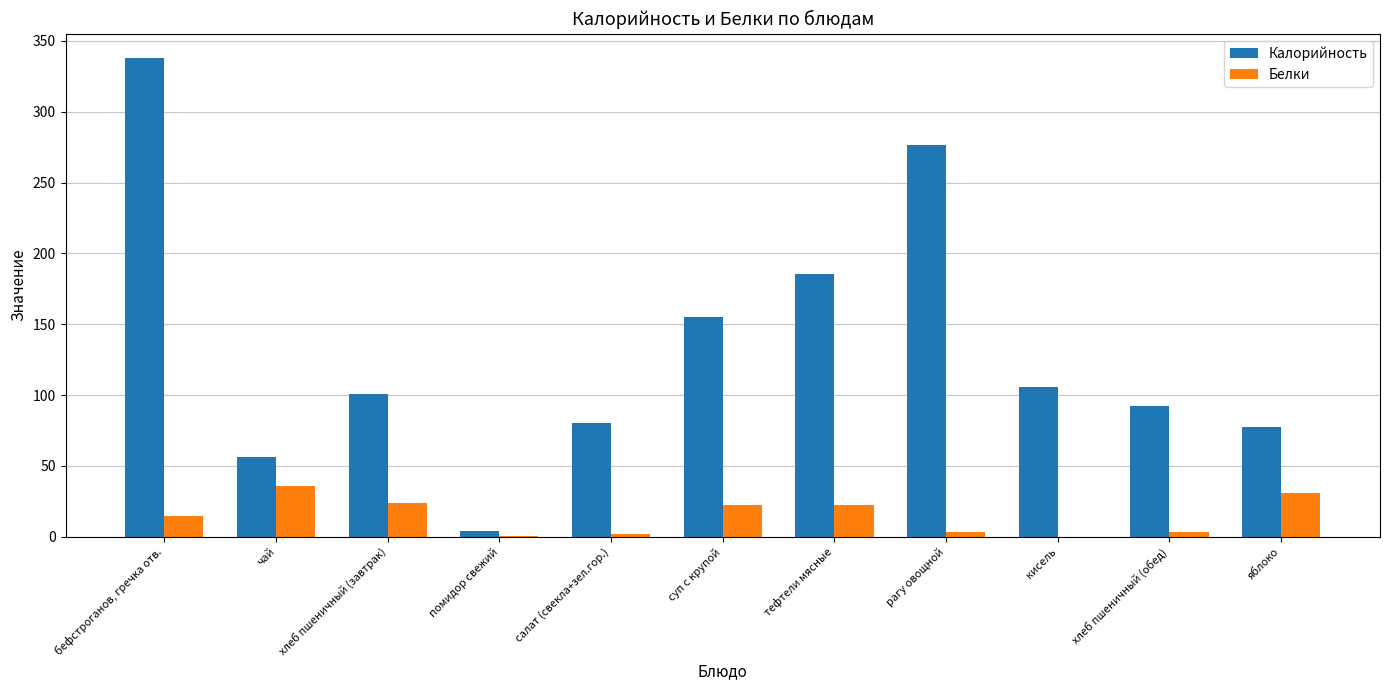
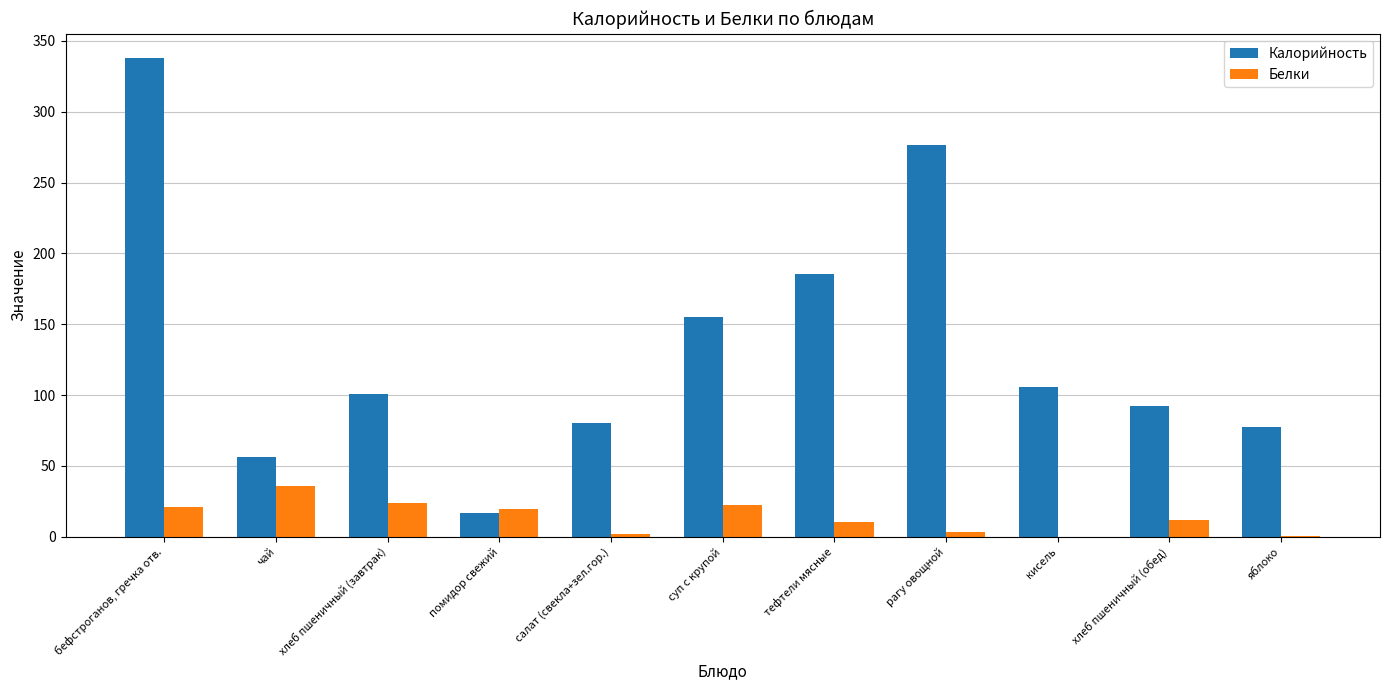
  {
    "Калорийность": {
      "бефстроганов, гречка отв.": 338,
      "чай": 56,
      "хлеб пшеничный (завтрак)": 101,
-     "помидор свежий": 4,
+     "помидор свежий": 17,
      "салат (свекла+зел.гор.)": 81,
      "суп с крупой": 155,
      "тефтели мясные": 186,
      "рагу овощной": 277,
      "кисель": 106,
      "хлеб пшеничный (обед)": 93,
      "яблоко": 78
    },
    "Белки": {
-     "бефстроганов, гречка отв.": 15,
+     "бефстроганов, гречка отв.": 21,
      "чай": 36,
      "хлеб пшеничный (завтрак)": 24,
-     "помидор свежий": 1,
+     "помидор свежий": 20,
      "салат (свекла+зел.гор.)": 2,
      "суп с крупой": 22,
-     "тефтели мясные": 23,
+     "тефтели мясные": 10,
      "рагу овощной": 3,
      "кисель": 0,
-     "хлеб пшеничный (обед)": 3,
-     "яблоко": 31
+     "хлеб пшеничный (обед)": 12,
+     "яблоко": 1
    }
  }
